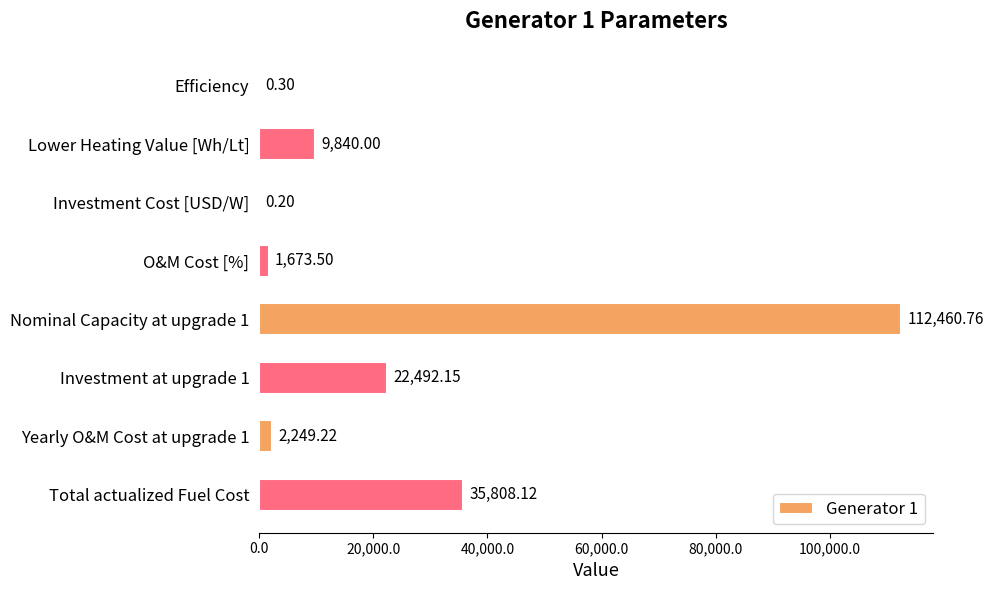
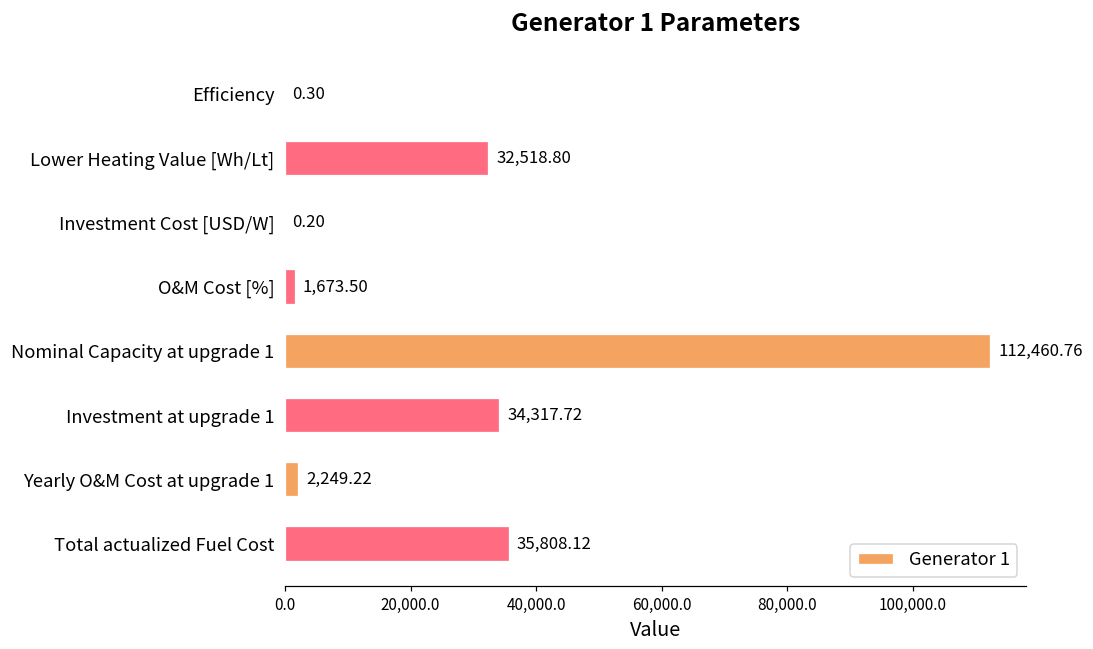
  {
    "Efficiency": "0.30",
-   "Lower Heating Value [Wh/Lt]": "9,840.00",
+   "Lower Heating Value [Wh/Lt]": "32,518.80",
    "Investment Cost [USD/W]": "0.20",
    "O&M Cost [%]": "1,673.50",
    "Nominal Capacity at upgrade 1": "112,460.76",
-   "Investment at upgrade 1": "22,492.15",
+   "Investment at upgrade 1": "34,317.72",
    "Yearly O&M Cost at upgrade 1": "2,249.22",
    "Total actualized Fuel Cost": "35,808.12"
  }
